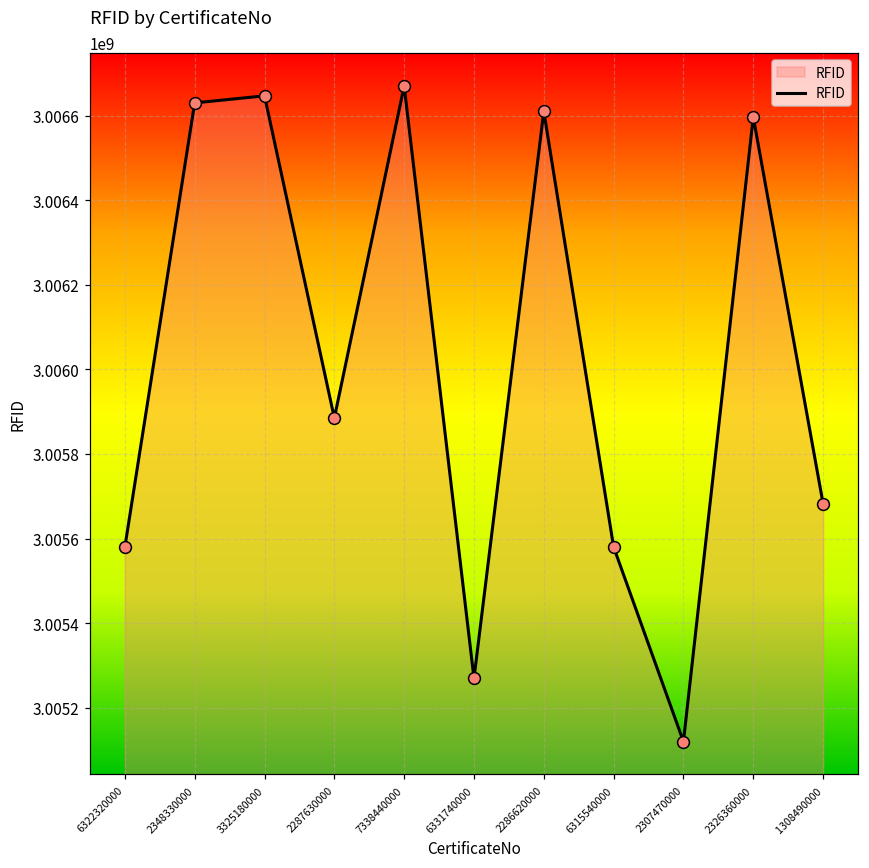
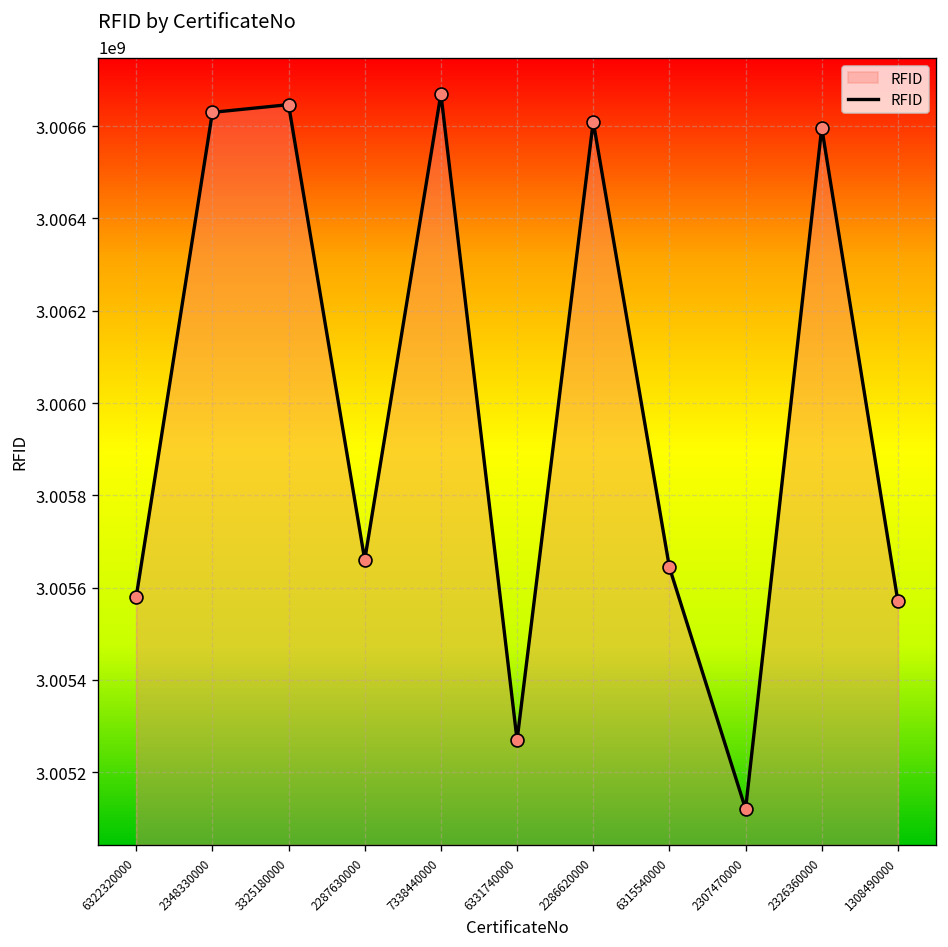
  {
    "6322320000": 3005580000,
    "2348330000": 3006630000,
    "3325180000": 3006650000,
-   "2287630000": 3005880000,
+   "2287630000": 3005660000,
    "7338440000": 3006670000,
    "6331740000": 3005270000,
    "2286620000": 3006610000,
-   "6315540000": 3005580000,
+   "6315540000": 3005640000,
    "2307470000": 3005120000,
    "2326360000": 3006600000,
-   "1308490000": 3005680000
+   "1308490000": 3005570000
  }
